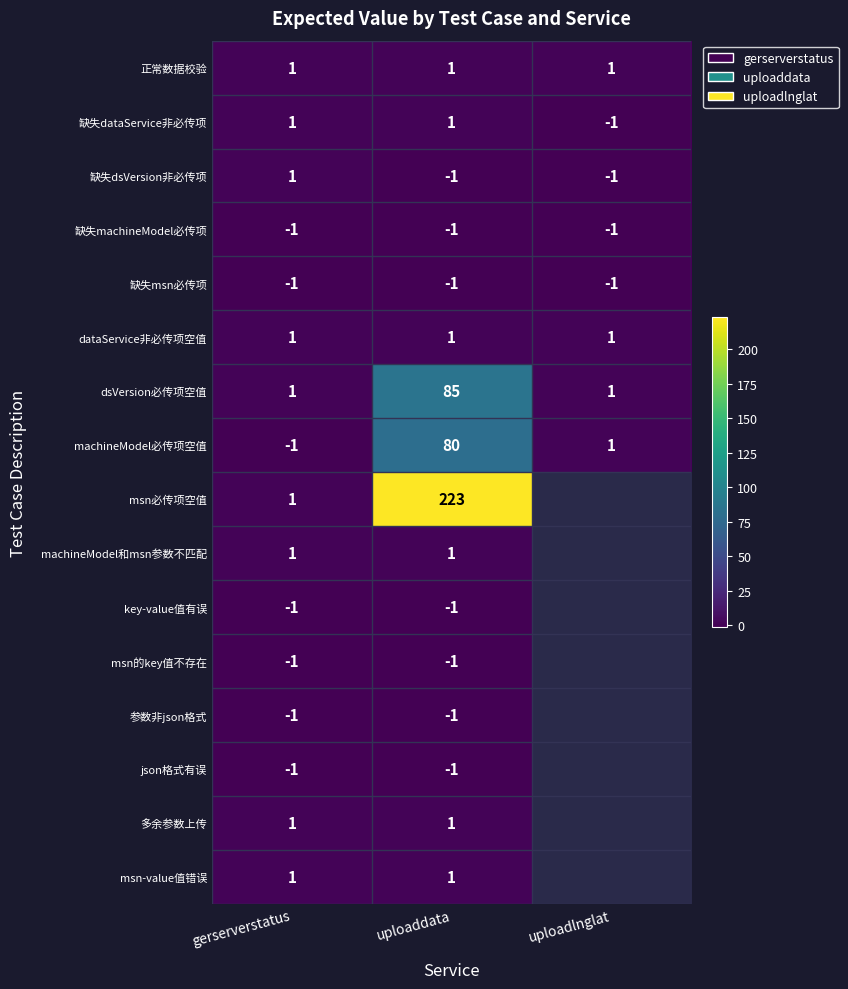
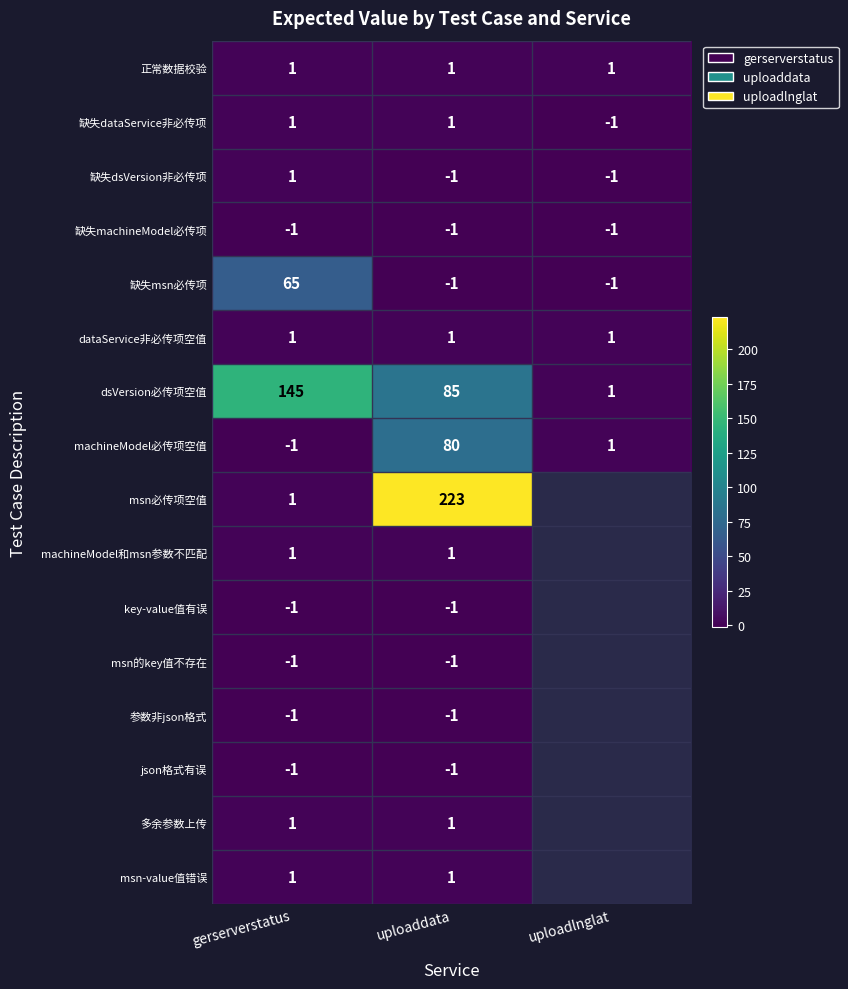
  {
    "正常数据校验": {
      "gerserverstatus": 1,
      "uploaddata": 1,
      "uploadlnglat": 1
    },
    "缺失dataService非必传项": {
      "gerserverstatus": 1,
      "uploaddata": 1,
      "uploadlnglat": -1
    },
    "缺失dsVersion非必传项": {
      "gerserverstatus": 1,
      "uploaddata": -1,
      "uploadlnglat": -1
    },
    "缺失machineModel必传项": {
      "gerserverstatus": -1,
      "uploaddata": -1,
      "uploadlnglat": -1
    },
    "缺失msn必传项": {
-     "gerserverstatus": -1,
+     "gerserverstatus": 65,
      "uploaddata": -1,
      "uploadlnglat": -1
    },
    "dataService非必传项空值": {
      "gerserverstatus": 1,
      "uploaddata": 1,
      "uploadlnglat": 1
    },
    "dsVersion必传项空值": {
-     "gerserverstatus": 1,
+     "gerserverstatus": 145,
      "uploaddata": 85,
      "uploadlnglat": 1
    },
    "machineModel必传项空值": {
      "gerserverstatus": -1,
      "uploaddata": 80,
      "uploadlnglat": 1
    },
    "msn必传项空值": {
      "gerserverstatus": 1,
      "uploaddata": 223
    },
    "machineModel和msn参数不匹配": {
      "gerserverstatus": 1,
      "uploaddata": 1
    },
    "key-value值有误": {
      "gerserverstatus": -1,
      "uploaddata": -1
    },
    "msn的key值不存在": {
      "gerserverstatus": -1,
      "uploaddata": -1
    },
    "参数非json格式": {
      "gerserverstatus": -1,
      "uploaddata": -1
    },
    "json格式有误": {
      "gerserverstatus": -1,
      "uploaddata": -1
    },
    "多余参数上传": {
      "gerserverstatus": 1,
      "uploaddata": 1
    },
    "msn-value值错误": {
      "gerserverstatus": 1,
      "uploaddata": 1
    }
  }
